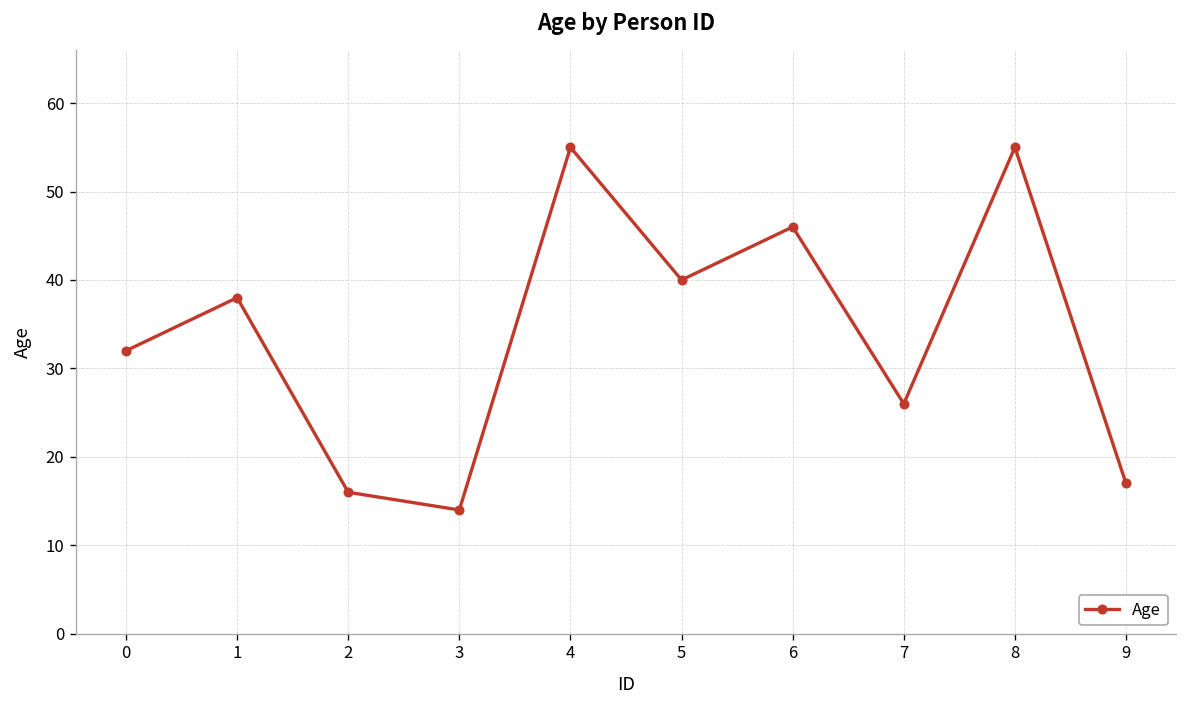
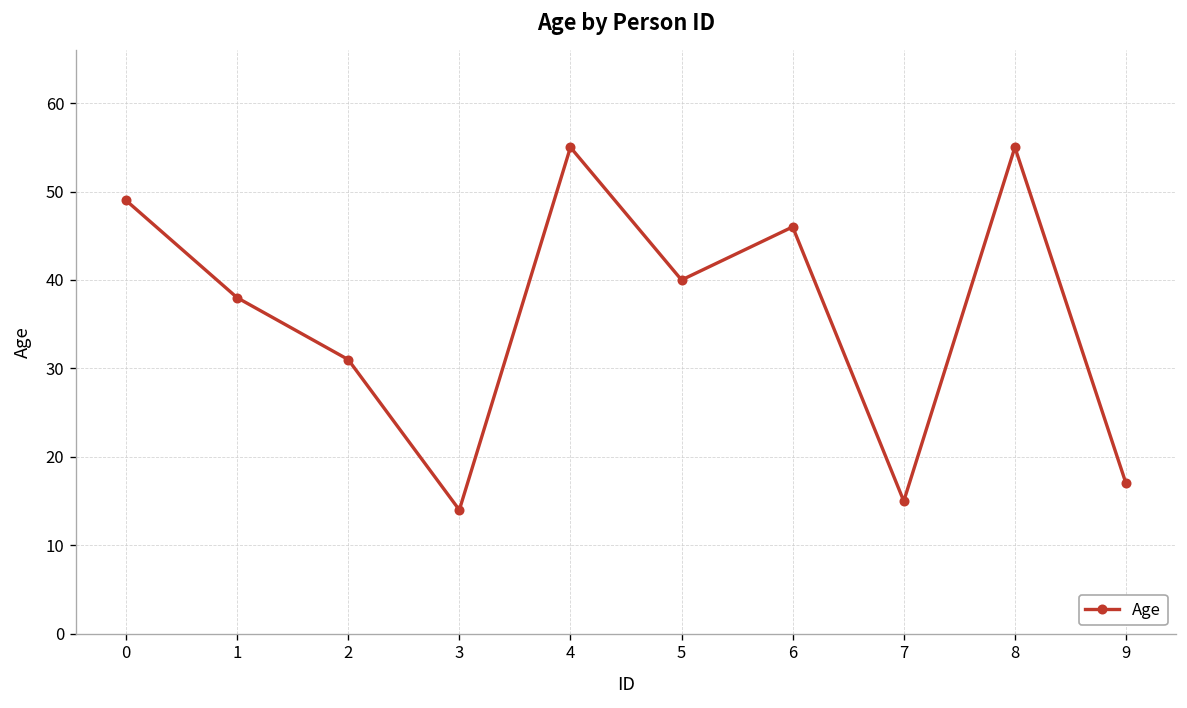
  {
-   "0": 32,
+   "0": 49,
    "1": 38,
-   "2": 16,
+   "2": 31,
    "3": 14,
    "4": 55,
    "5": 40,
    "6": 46,
-   "7": 26,
+   "7": 15,
    "8": 55,
    "9": 17
  }
